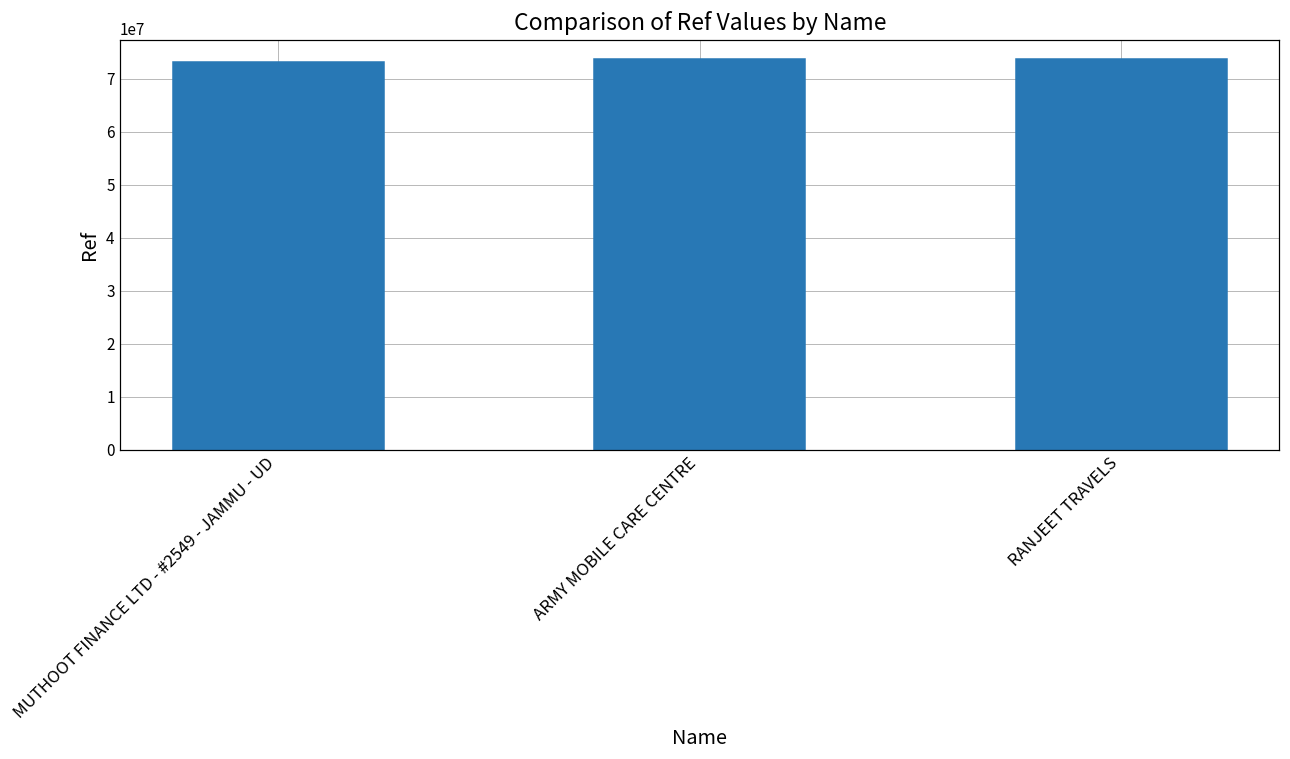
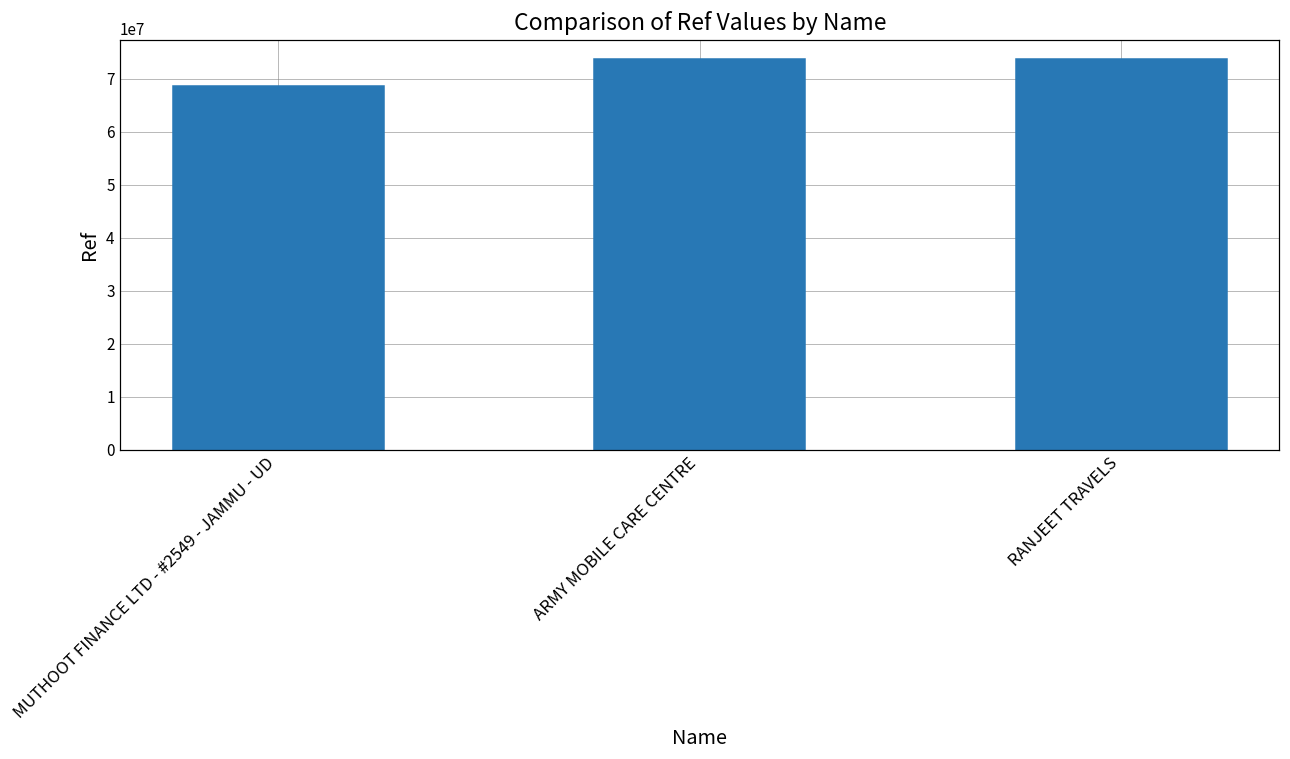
  {
-   "MUTHOOT FINANCE LTD - #2549 - JAMMU - UD": 73000000,
+   "MUTHOOT FINANCE LTD - #2549 - JAMMU - UD": 69000000,
    "ARMY MOBILE CARE CENTRE": 74000000,
    "RANJEET TRAVELS": 74000000
  }
